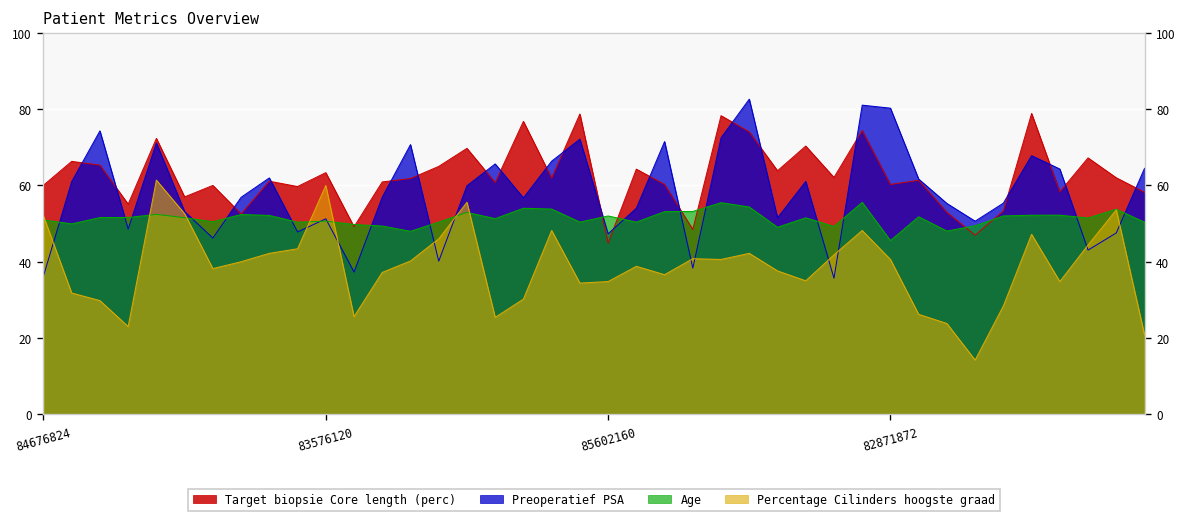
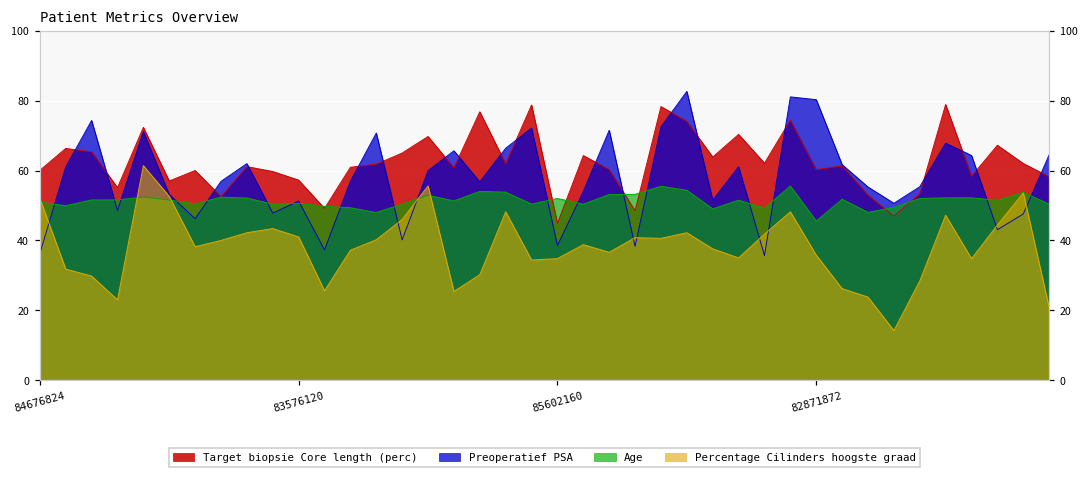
  {
    "Target biopsie Core length (perc)": {
      "84676824": 60,
-     "83576120": 63,
+     "83576120": 57,
      "85602160": 45,
      "82871872": 60
    },
    "Preoperatief PSA": {
      "84676824": 36,
-     "85602160": 47,
+     "85602160": 39,
      "82871872": 80
    },
    "Age": {
      "84676824": 51,
      "85602160": 52,
      "82871872": 46
    },
    "Percentage Cilinders hoogste graad": {
      "84676824": 52,
-     "83576120": 60,
+     "83576120": 41,
      "85602160": 35,
-     "82871872": 41
+     "82871872": 36
    }
  }
